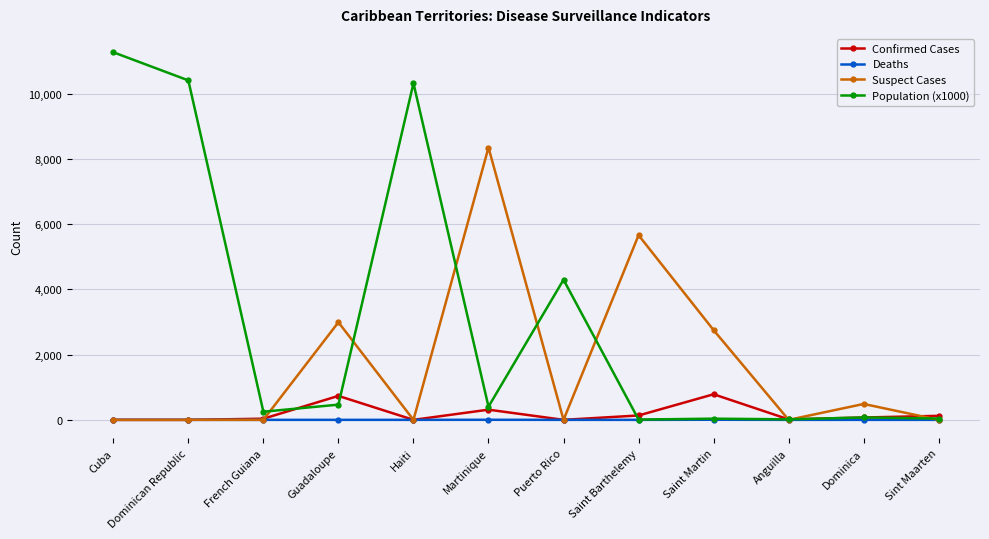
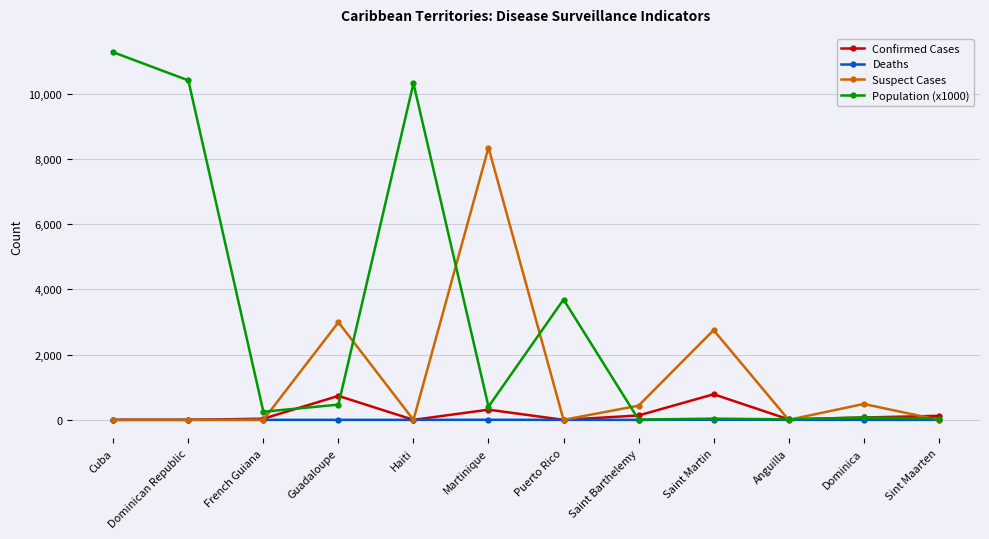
  {
    "Confirmed Cases": {
      "Guadaloupe": "700",
      "Martinique": "300",
      "Saint Barthelemy": "100",
      "Saint Martin": "800",
      "Sint Maarten": "100"
    },
    "Deaths": {
      "Guadaloupe": "0",
      "Martinique": "0"
    },
    "Suspect Cases": {
      "Guadaloupe": "3,000",
      "Martinique": "8,300",
-     "Saint Barthelemy": "5,700",
+     "Saint Barthelemy": "400",
      "Saint Martin": "2,800",
      "Dominica": "500"
    },
    "Population (x1000)": {
      "Cuba": "11,300",
      "Dominican Republic": "10,400",
      "French Guiana": "200",
      "Guadaloupe": "500",
      "Haiti": "10,300",
      "Martinique": "400",
-     "Puerto Rico": "4,300"
+     "Puerto Rico": "3,700"
    }
  }
